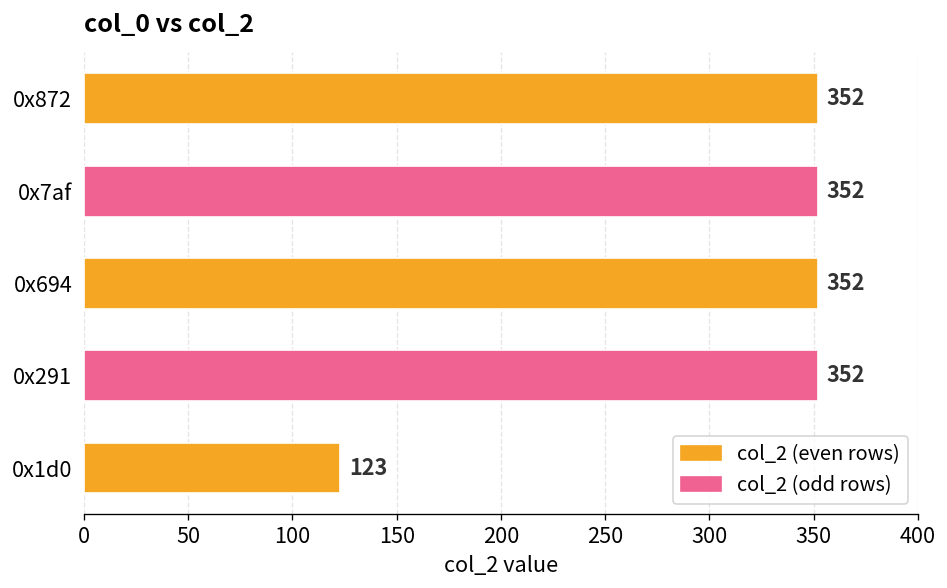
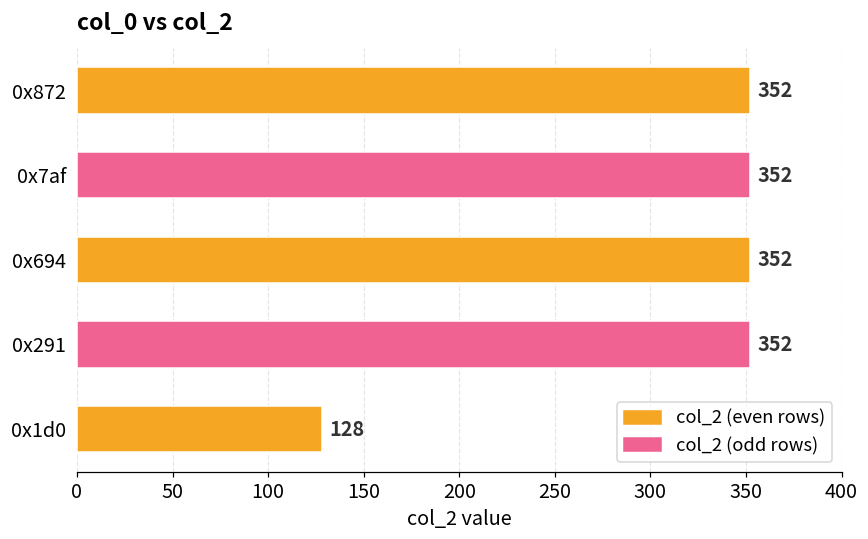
  {
    "0x872": 352,
    "0x7af": 352,
    "0x694": 352,
    "0x291": 352,
-   "0x1d0": 123
+   "0x1d0": 128
  }
